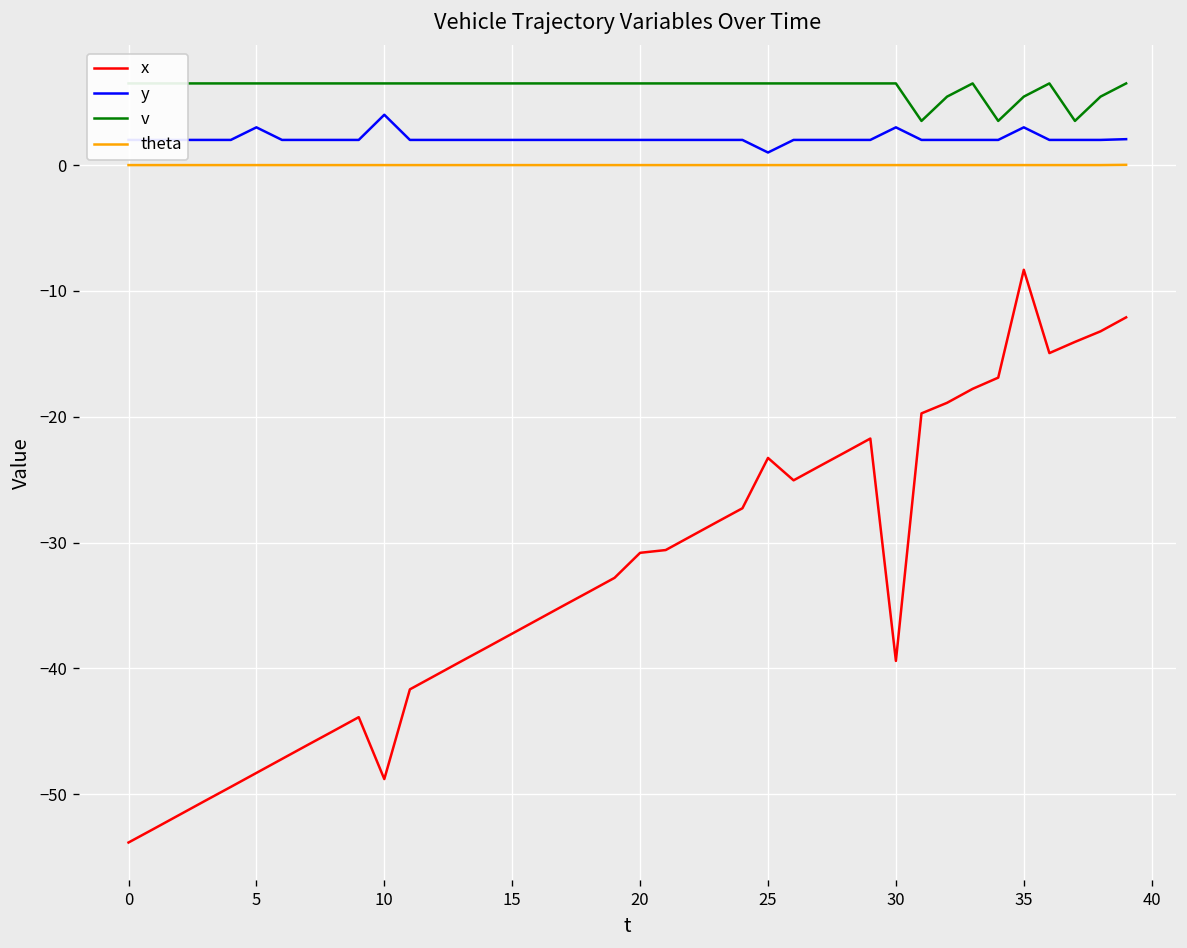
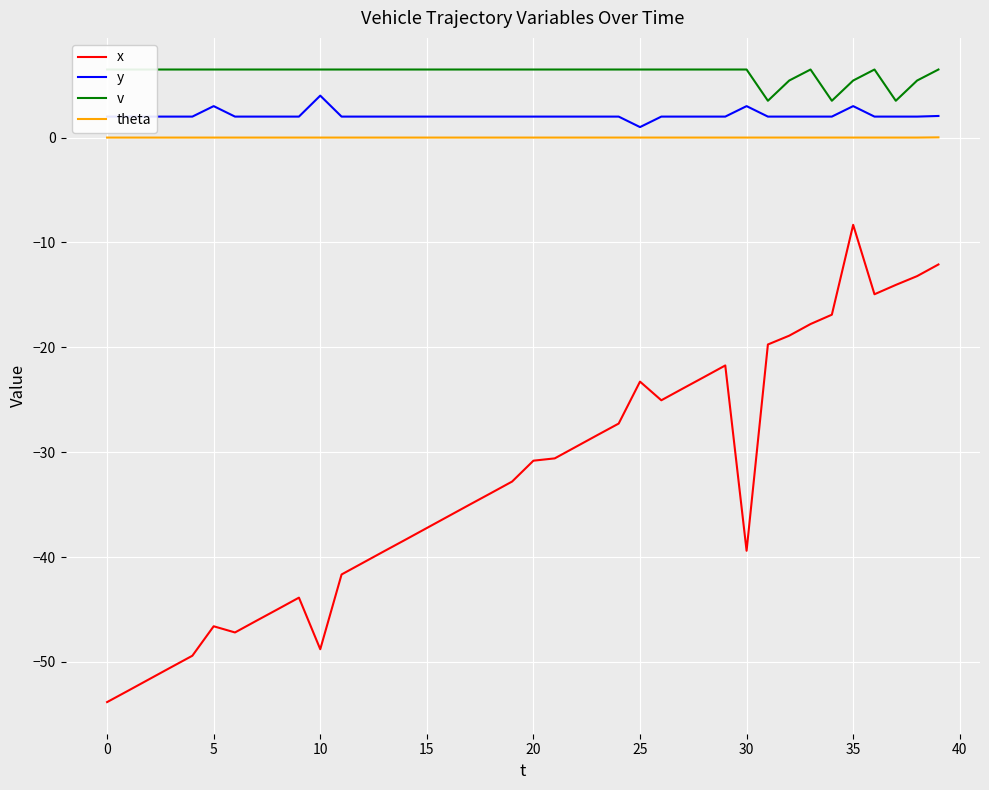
  {
    "x": {
      "0": -53.8,
-     "5": -48.3,
+     "5": -46.6,
      "10": -48.8,
      "15": -37.2,
      "20": -30.8,
      "25": -23.3,
      "30": -39.4,
      "35": -8.3
    },
    "y": {
      "5": 3.0,
      "10": 4.0,
      "15": 2.0,
      "20": 2.0,
      "25": 1.0,
      "30": 3.0,
      "35": 3.0
    },
    "v": {
      "5": 6.5,
      "10": 6.5,
      "15": 6.5,
      "20": 6.5,
      "25": 6.5,
      "30": 6.5,
      "35": 5.4
    },
    "theta": {
      "0": 0.0,
      "5": 0.0,
      "10": 0.0,
      "15": 0.0,
      "20": 0.0,
      "25": 0.0,
      "30": 0.0,
      "35": 0.0
    }
  }
